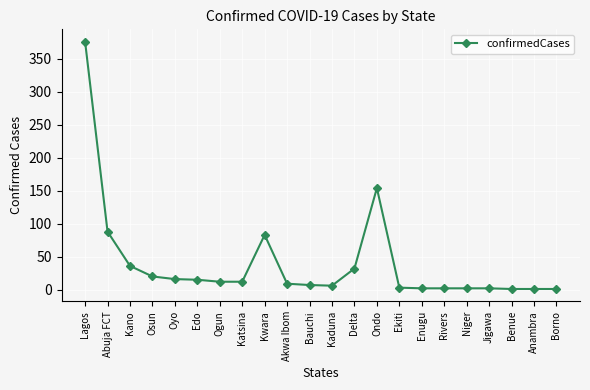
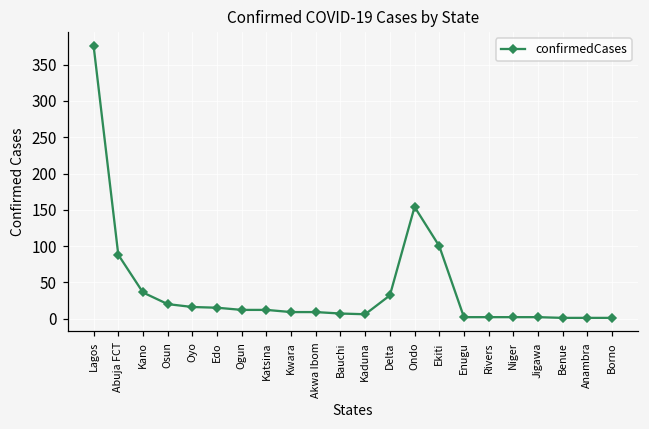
  {
    "Lagos": 380,
    "Abuja FCT": 90,
    "Kano": 40,
    "Osun": 20,
    "Oyo": 20,
    "Edo": 20,
    "Ogun": 10,
    "Katsina": 10,
-   "Kwara": 80,
+   "Kwara": 10,
    "Akwa Ibom": 10,
    "Bauchi": 10,
    "Kaduna": 10,
    "Delta": 30,
    "Ondo": 150,
-   "Ekiti": 0,
+   "Ekiti": 100,
    "Enugu": 0,
    "Rivers": 0,
    "Niger": 0,
    "Jigawa": 0,
    "Benue": 0,
    "Anambra": 0,
    "Borno": 0
  }
